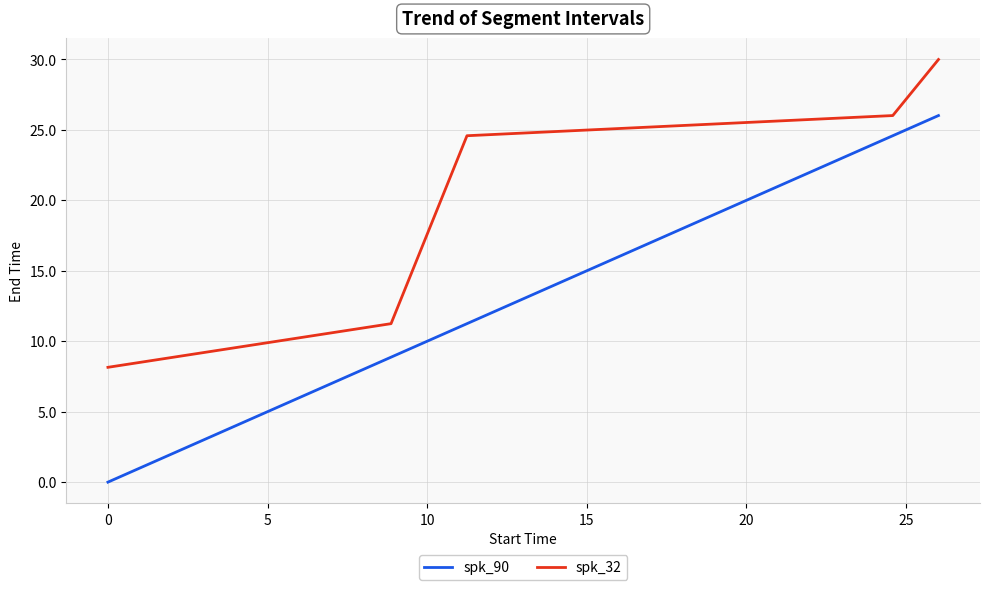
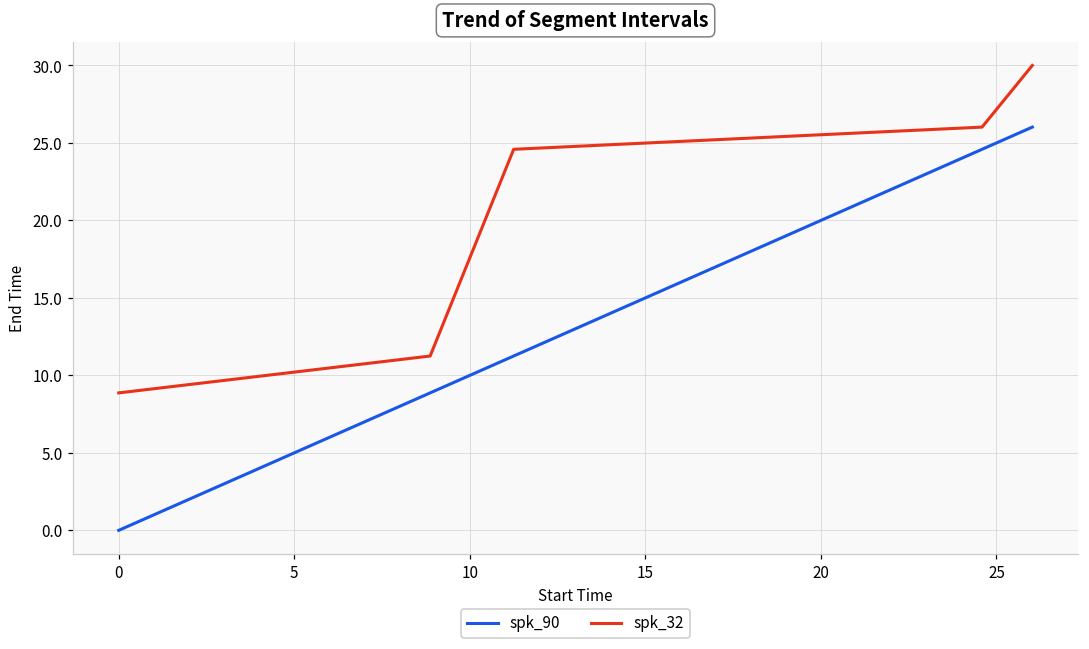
  {
    "spk_90": {
      "0": 0.0
    },
    "spk_32": {
-     "0": 8.2
+     "0": 8.9
    }
  }
